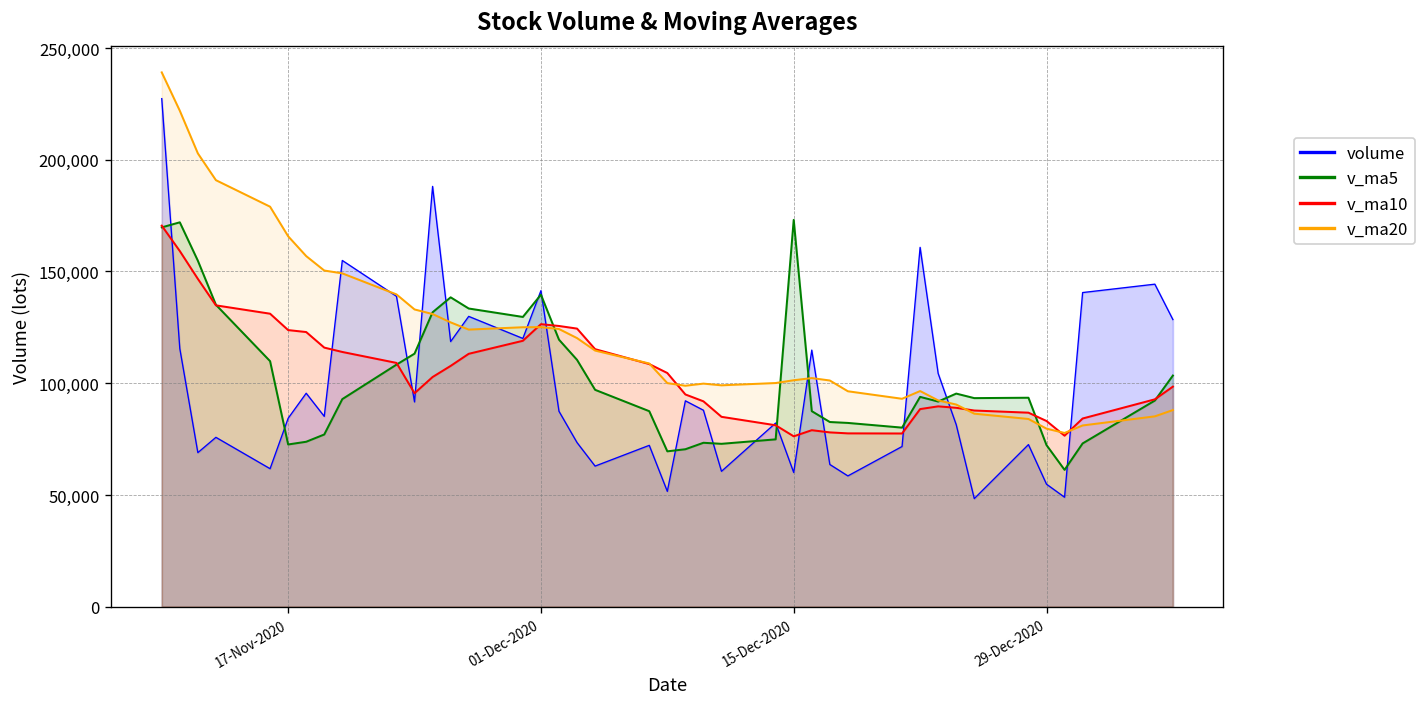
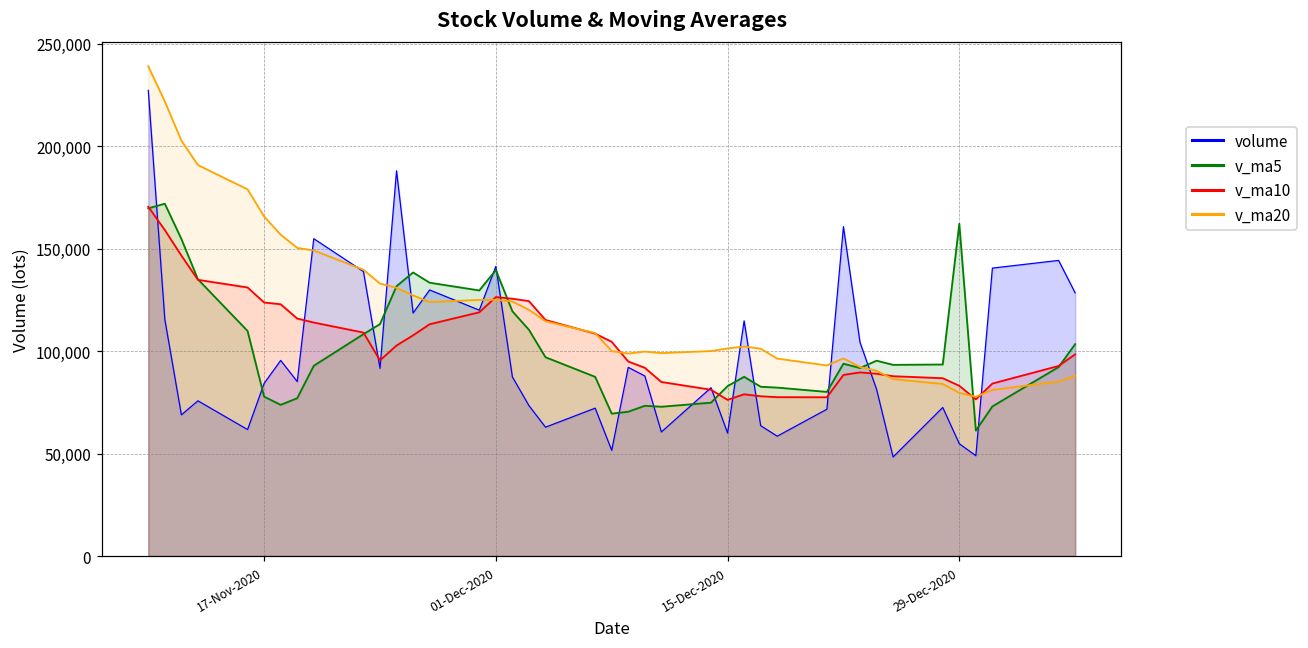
  {
    "volume": {
      "17-Nov-2020": "84,000",
      "01-Dec-2020": "141,000",
      "15-Dec-2020": "60,000",
      "29-Dec-2020": "55,000"
    },
    "v_ma5": {
-     "17-Nov-2020": "73,000",
+     "17-Nov-2020": "78,000",
      "01-Dec-2020": "140,000",
-     "15-Dec-2020": "173,000",
-     "29-Dec-2020": "72,000"
+     "15-Dec-2020": "83,000",
+     "29-Dec-2020": "162,000"
    }
  }
